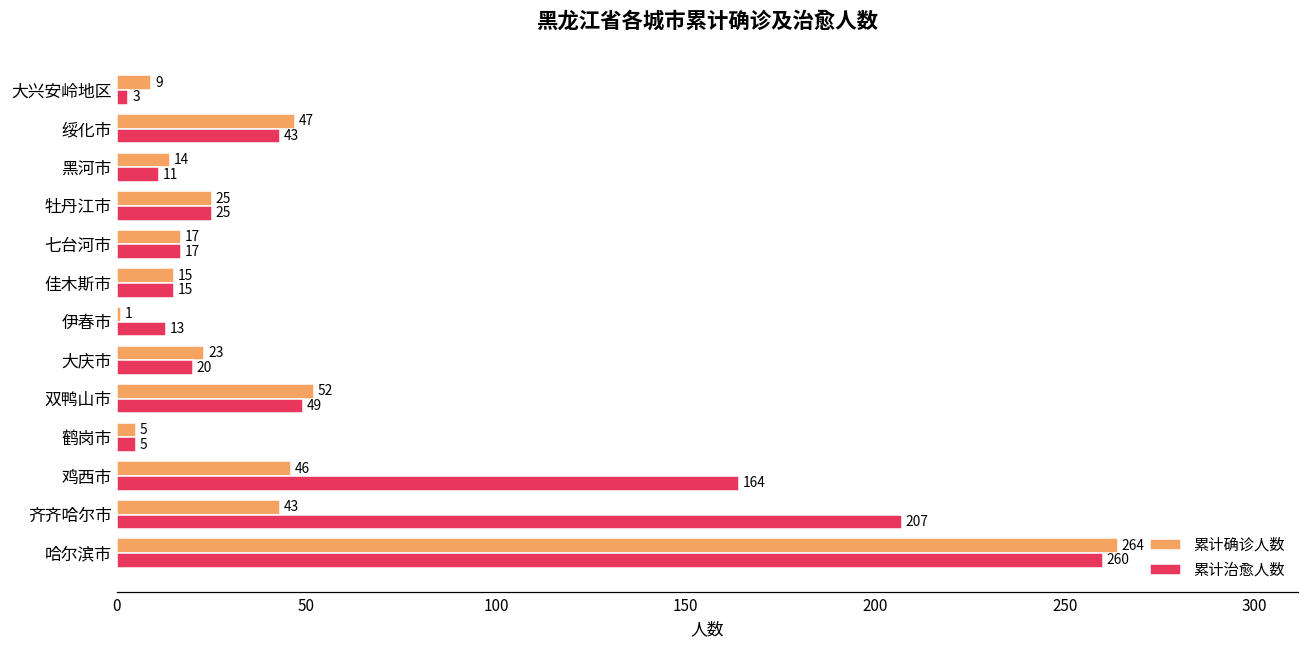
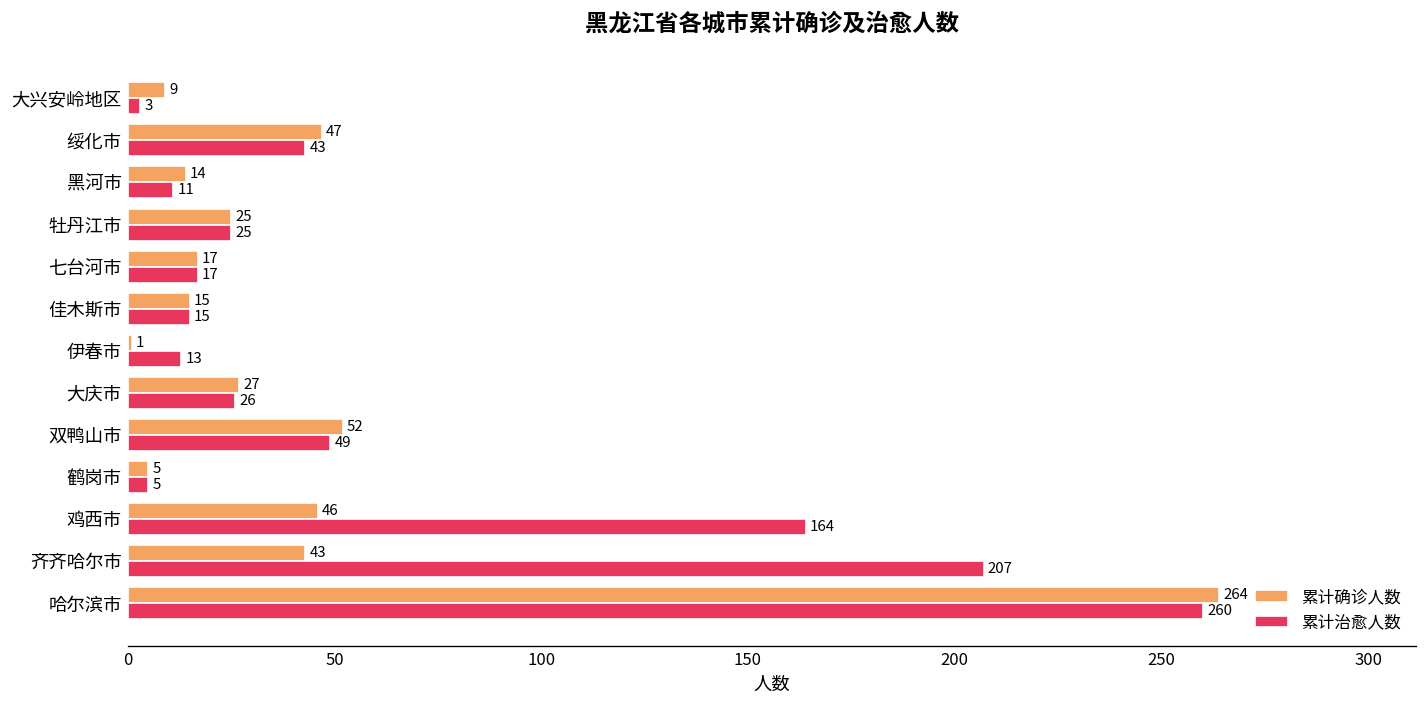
  {
    "累计确诊人数": {
      "大兴安岭地区": 9,
      "绥化市": 47,
      "黑河市": 14,
      "牡丹江市": 25,
      "七台河市": 17,
      "佳木斯市": 15,
      "伊春市": 1,
-     "大庆市": 23,
+     "大庆市": 27,
      "双鸭山市": 52,
      "鹤岗市": 5,
      "鸡西市": 46,
      "齐齐哈尔市": 43,
      "哈尔滨市": 264
    },
    "累计治愈人数": {
      "大兴安岭地区": 3,
      "绥化市": 43,
      "黑河市": 11,
      "牡丹江市": 25,
      "七台河市": 17,
      "佳木斯市": 15,
      "伊春市": 13,
-     "大庆市": 20,
+     "大庆市": 26,
      "双鸭山市": 49,
      "鹤岗市": 5,
      "鸡西市": 164,
      "齐齐哈尔市": 207,
      "哈尔滨市": 260
    }
  }
